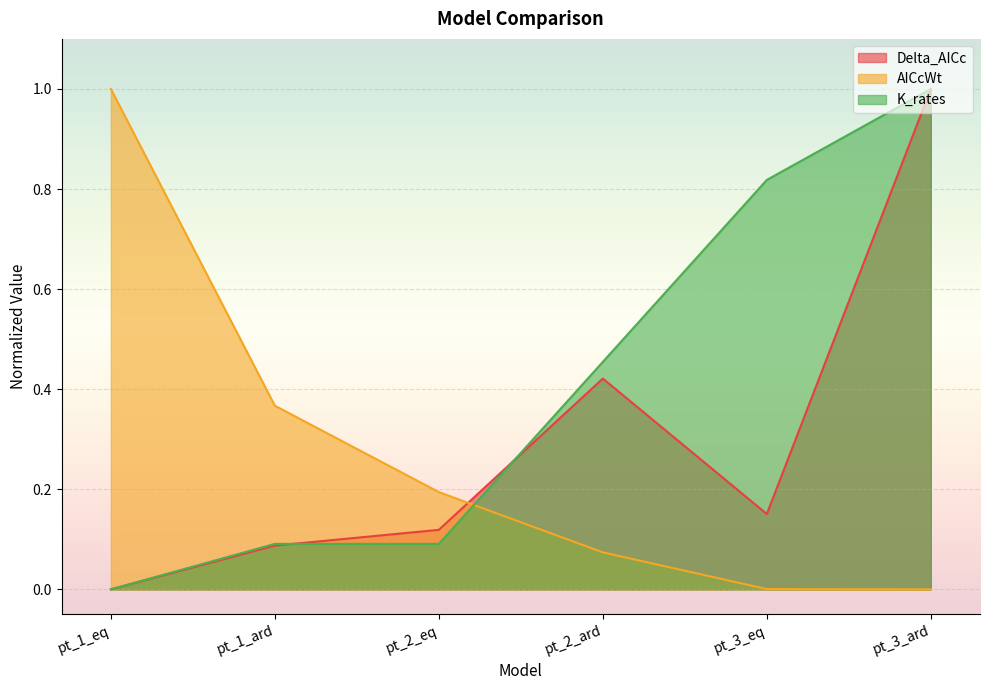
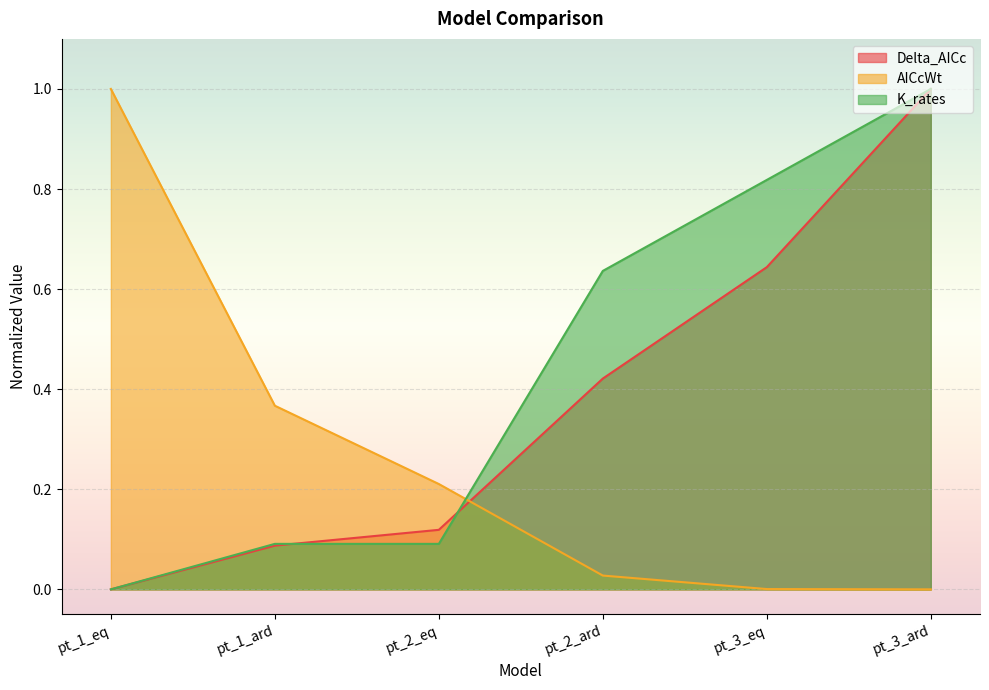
  {
    "Delta_AICc": {
      "pt_2_eq": 0.12,
      "pt_2_ard": 0.42,
-     "pt_3_eq": 0.15
+     "pt_3_eq": 0.64
    },
    "AICcWt": {
      "pt_1_eq": 1.00,
      "pt_1_ard": 0.37,
-     "pt_2_eq": 0.19,
-     "pt_2_ard": 0.07,
+     "pt_2_eq": 0.21,
+     "pt_2_ard": 0.03,
      "pt_3_eq": 0.00,
      "pt_3_ard": 0.00
    },
    "K_rates": {
      "pt_2_eq": 0.09,
-     "pt_2_ard": 0.45,
+     "pt_2_ard": 0.64,
      "pt_3_eq": 0.82
    }
  }
